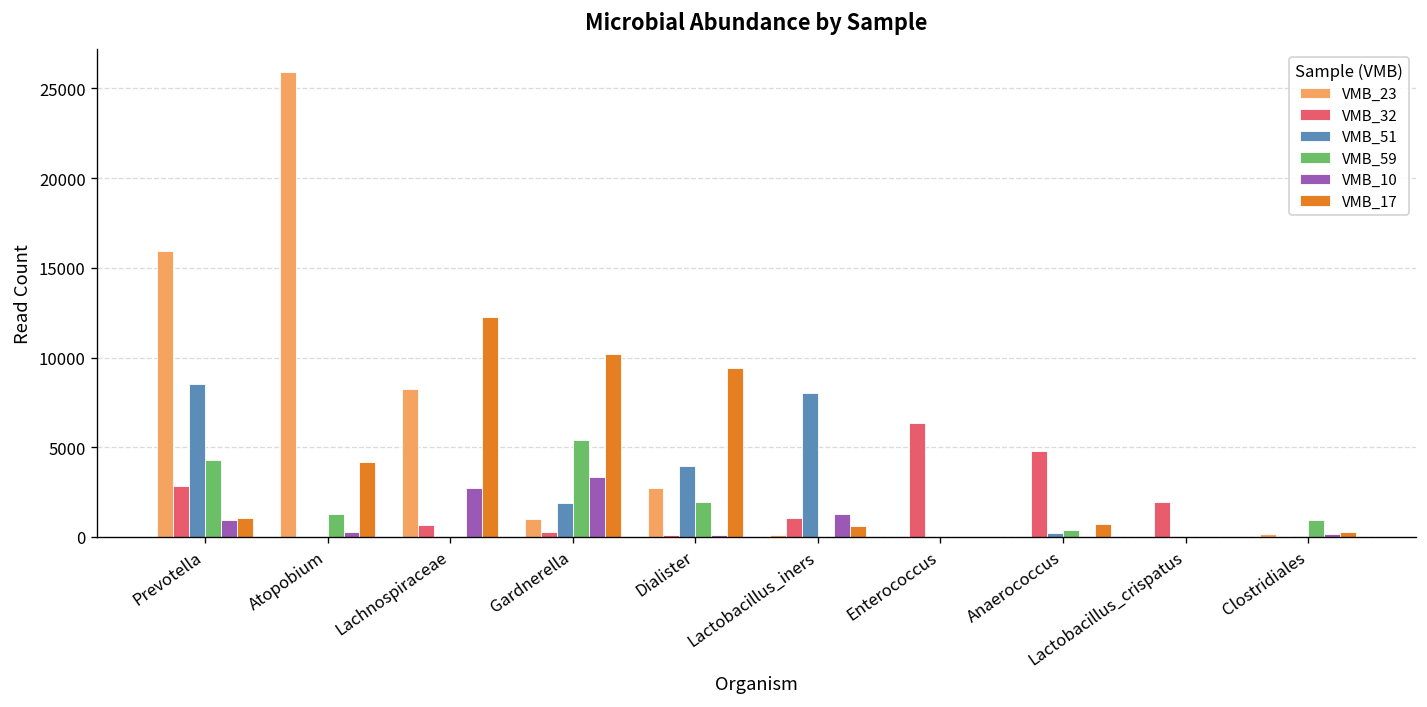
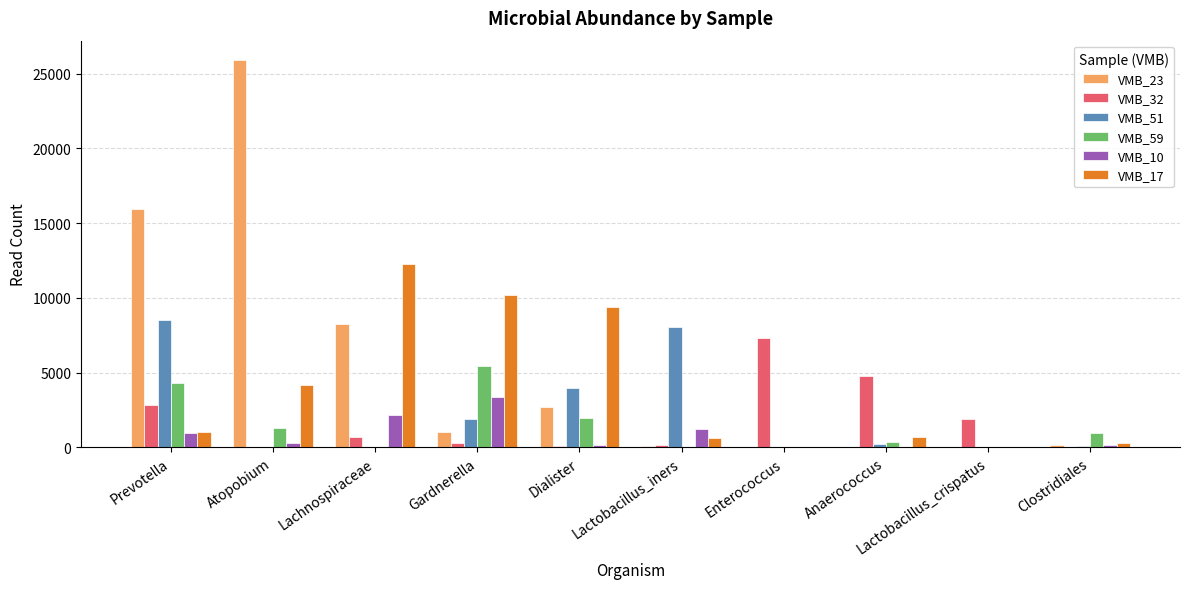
  {
    "VMB_23": {
      "Prevotella": 15900,
      "Atopobium": 25900,
      "Lachnospiraceae": 8300,
      "Gardnerella": 1000,
      "Dialister": 2700,
      "Enterococcus": 0,
      "Anaerococcus": 0,
      "Lactobacillus_crispatus": 0
    },
    "VMB_32": {
      "Prevotella": 2800,
      "Lachnospiraceae": 700,
      "Gardnerella": 300,
-     "Lactobacillus_iners": 1000,
-     "Enterococcus": 6300,
+     "Lactobacillus_iners": 100,
+     "Enterococcus": 7300,
      "Anaerococcus": 4800,
      "Lactobacillus_crispatus": 1900
    },
    "VMB_51": {
      "Prevotella": 8500,
      "Gardnerella": 1900,
      "Dialister": 4000,
      "Lactobacillus_iners": 8000,
      "Enterococcus": 0,
      "Anaerococcus": 200
    },
    "VMB_59": {
      "Prevotella": 4300,
      "Atopobium": 1300,
      "Gardnerella": 5400,
      "Dialister": 1900,
      "Enterococcus": 0,
      "Anaerococcus": 400,
      "Lactobacillus_crispatus": 0,
      "Clostridiales": 1000
    },
    "VMB_10": {
      "Prevotella": 1000,
      "Atopobium": 300,
-     "Lachnospiraceae": 2700,
+     "Lachnospiraceae": 2100,
      "Gardnerella": 3400,
      "Lactobacillus_iners": 1300,
      "Enterococcus": 0
    },
    "VMB_17": {
      "Prevotella": 1000,
      "Atopobium": 4200,
      "Lachnospiraceae": 12300,
      "Gardnerella": 10200,
      "Dialister": 9400,
      "Lactobacillus_iners": 600,
      "Enterococcus": 0,
      "Anaerococcus": 700,
      "Clostridiales": 300
    }
  }
